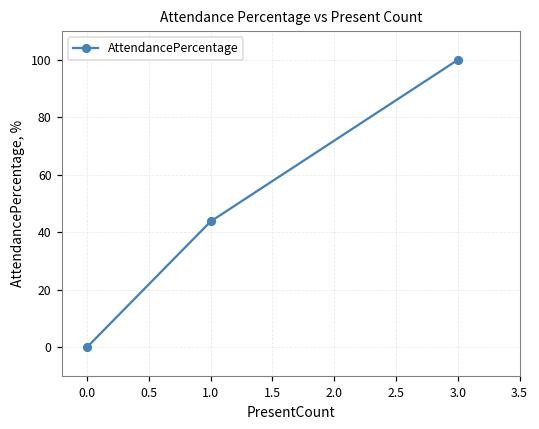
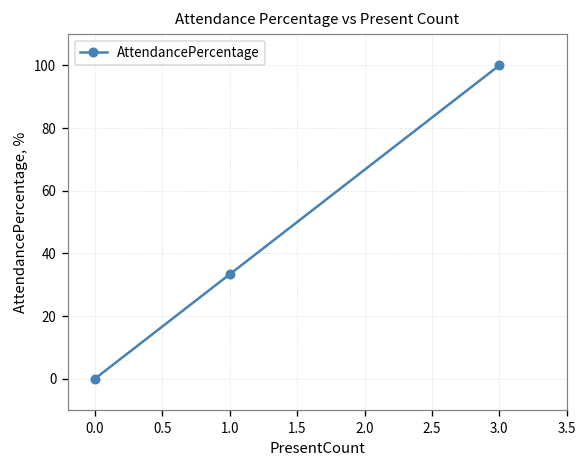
  {
    "0.0": 0,
-   "1.0": 44,
+   "1.0": 33,
    "3.0": 100
  }
